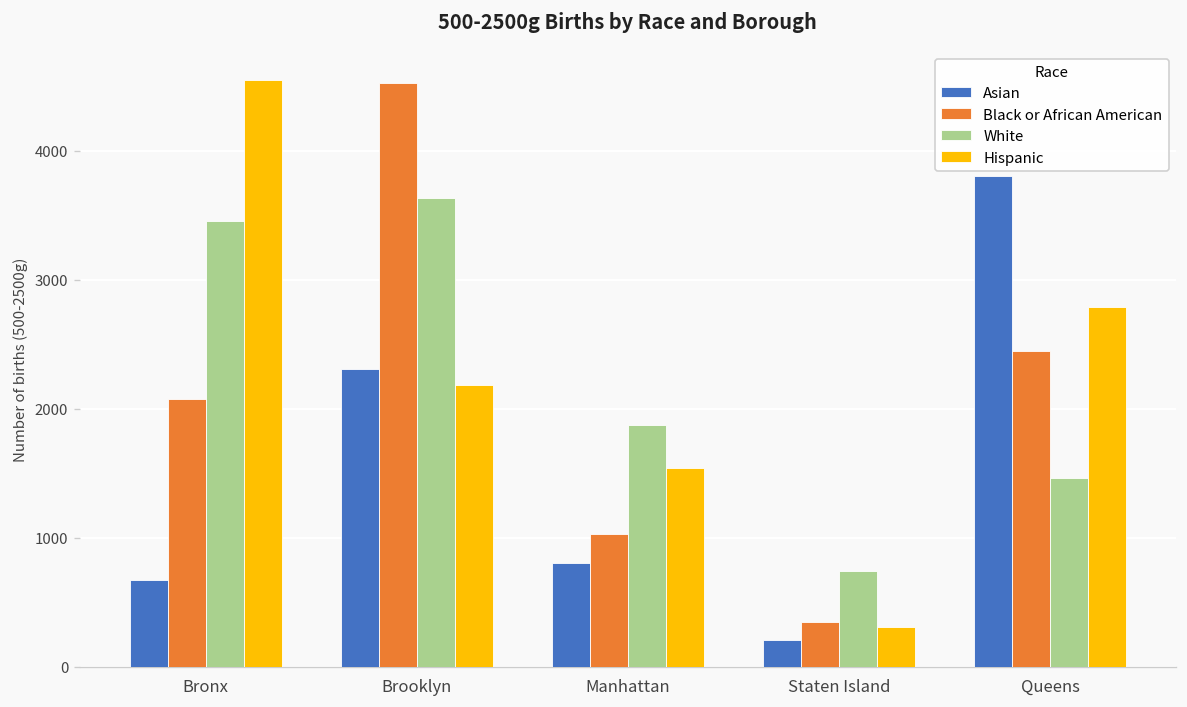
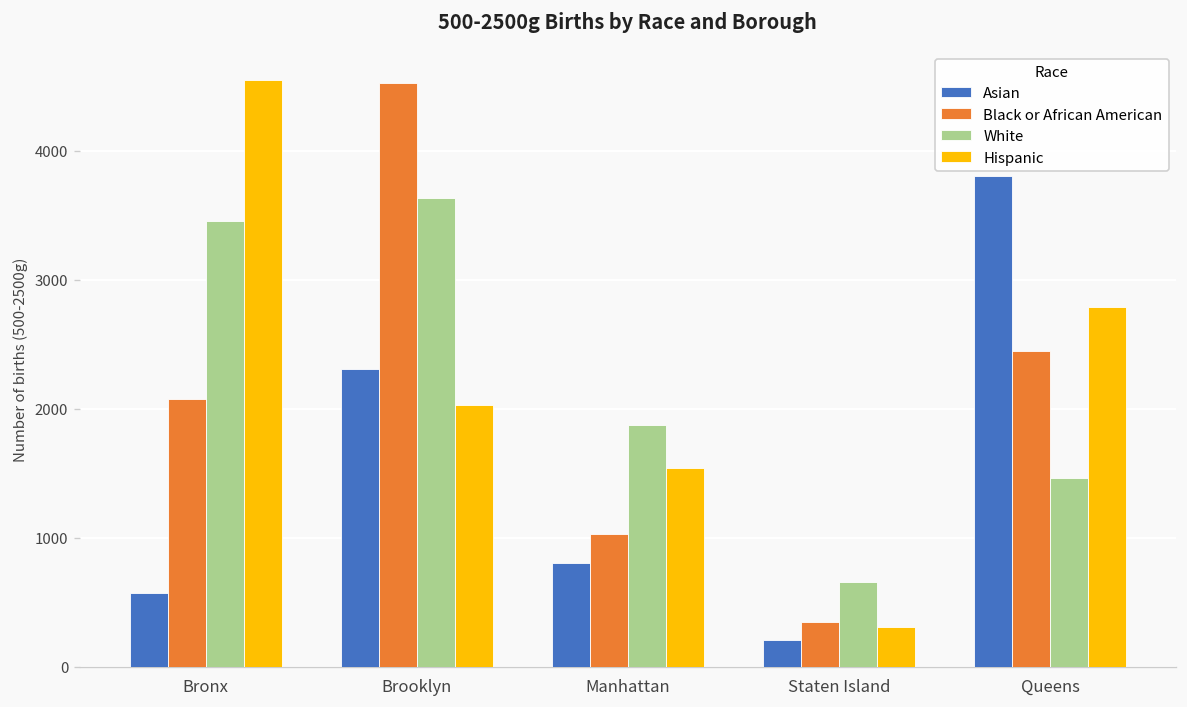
  {
    "Asian": {
-     "Bronx": 670,
+     "Bronx": 570,
      "Brooklyn": 2310,
      "Manhattan": 800,
      "Staten Island": 210
    },
    "Black or African American": {
      "Bronx": 2080,
      "Brooklyn": 4530,
      "Manhattan": 1030,
      "Staten Island": 340,
      "Queens": 2450
    },
    "White": {
      "Bronx": 3450,
      "Brooklyn": 3630,
      "Manhattan": 1870,
-     "Staten Island": 750,
+     "Staten Island": 660,
      "Queens": 1470
    },
    "Hispanic": {
      "Bronx": 4550,
-     "Brooklyn": 2190,
+     "Brooklyn": 2030,
      "Manhattan": 1540,
      "Staten Island": 310,
      "Queens": 2790
    }
  }
